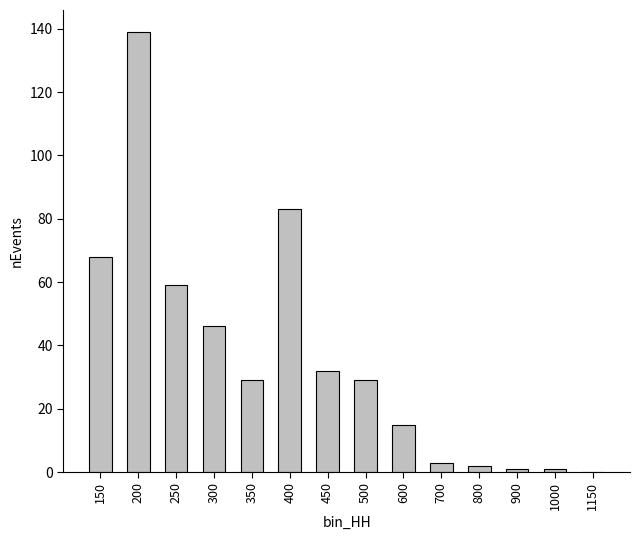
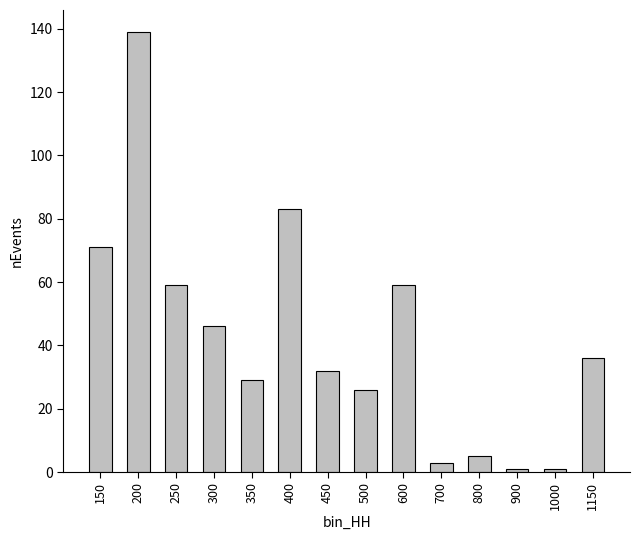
  {
-   "150": 68,
+   "150": 71,
    "200": 139,
    "250": 59,
    "300": 46,
    "350": 29,
    "400": 83,
    "450": 32,
-   "500": 29,
-   "600": 15,
+   "500": 26,
+   "600": 59,
    "700": 3,
-   "800": 2,
+   "800": 5,
    "900": 1,
    "1000": 1,
-   "1150": 0
+   "1150": 36
  }
